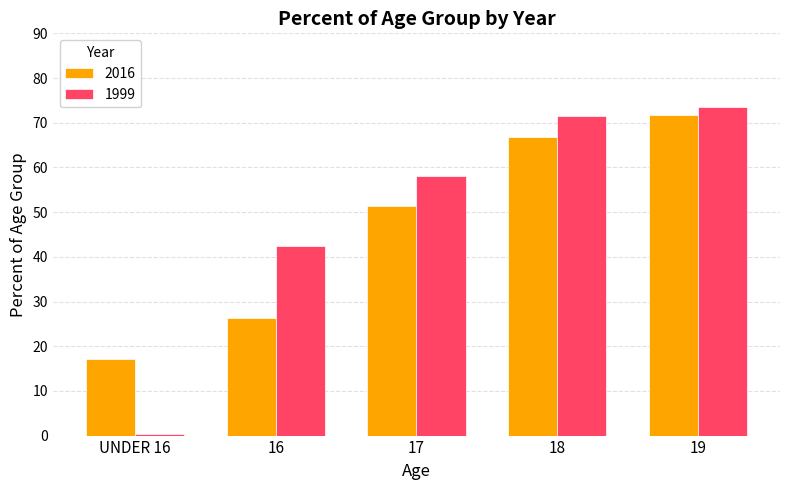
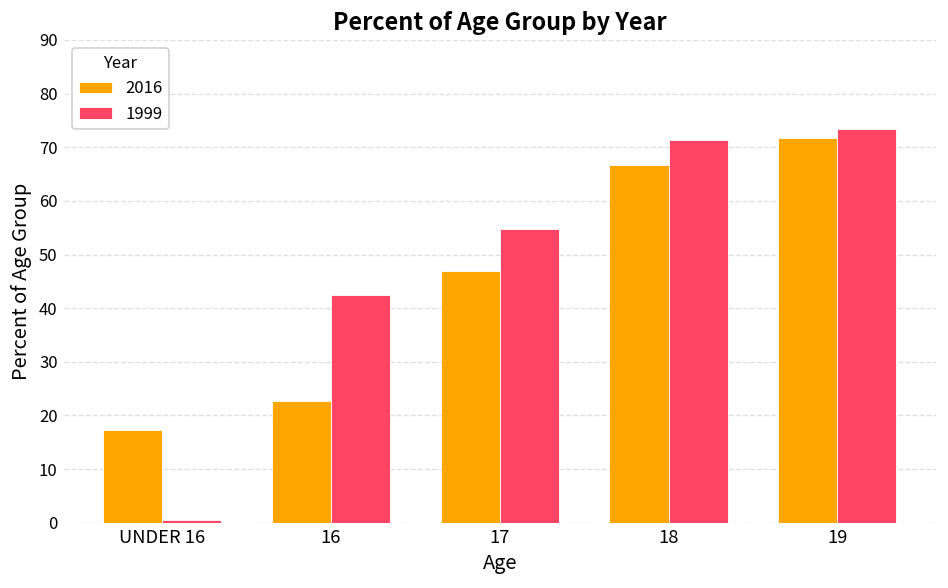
  {
    "2016": {
      "UNDER 16": 17,
-     "16": 26,
-     "17": 51,
+     "16": 23,
+     "17": 47,
      "18": 67,
      "19": 72
    },
    "1999": {
      "16": 42,
-     "17": 58,
+     "17": 55,
      "18": 71,
      "19": 73
    }
  }
